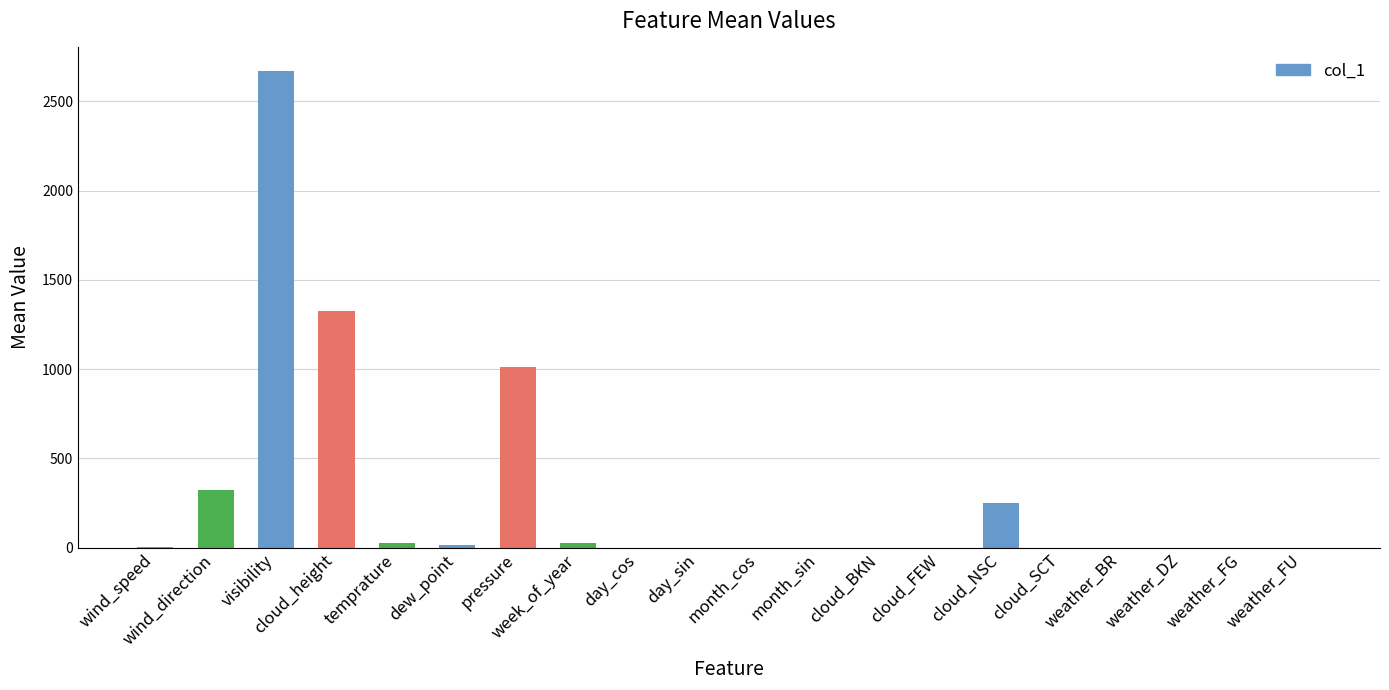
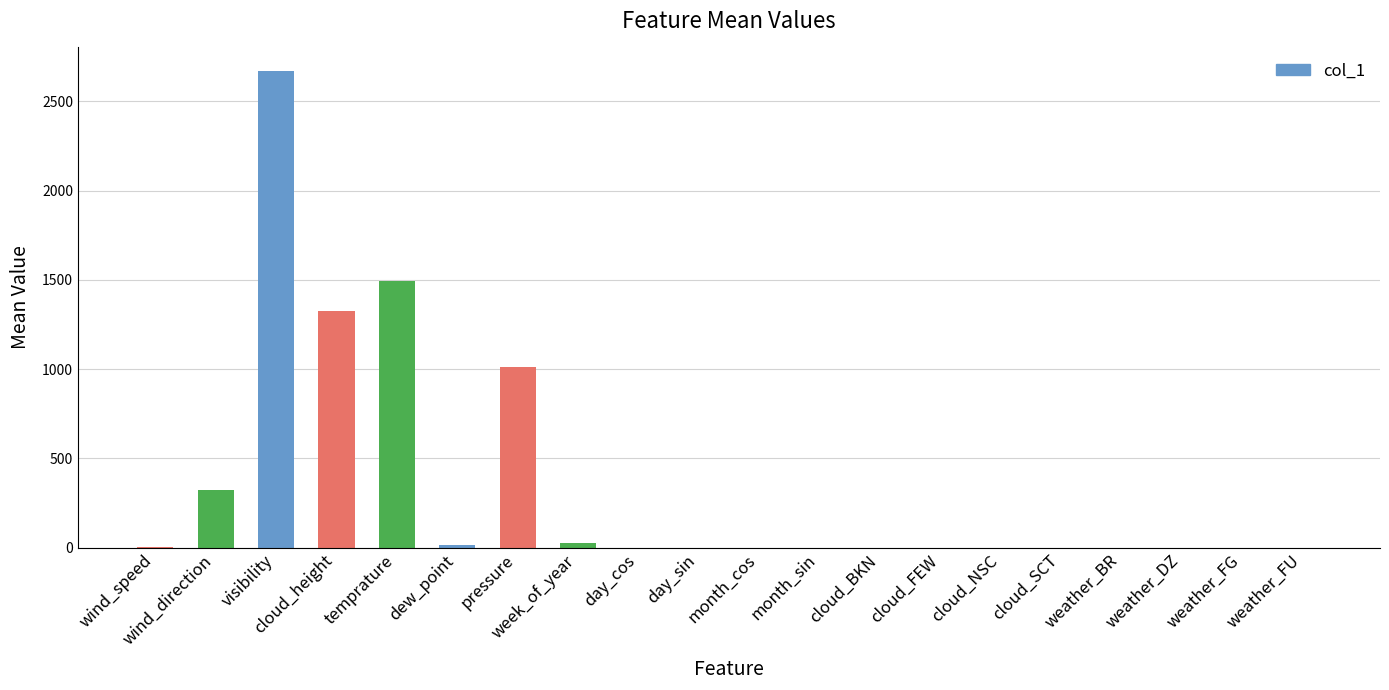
  {
    "wind_direction": 330,
    "visibility": 2670,
    "cloud_height": 1320,
-   "temprature": 20,
+   "temprature": 1500,
    "dew_point": 20,
    "pressure": 1010,
    "week_of_year": 30,
-   "cloud_NSC": 250
+   "cloud_NSC": 0
  }
